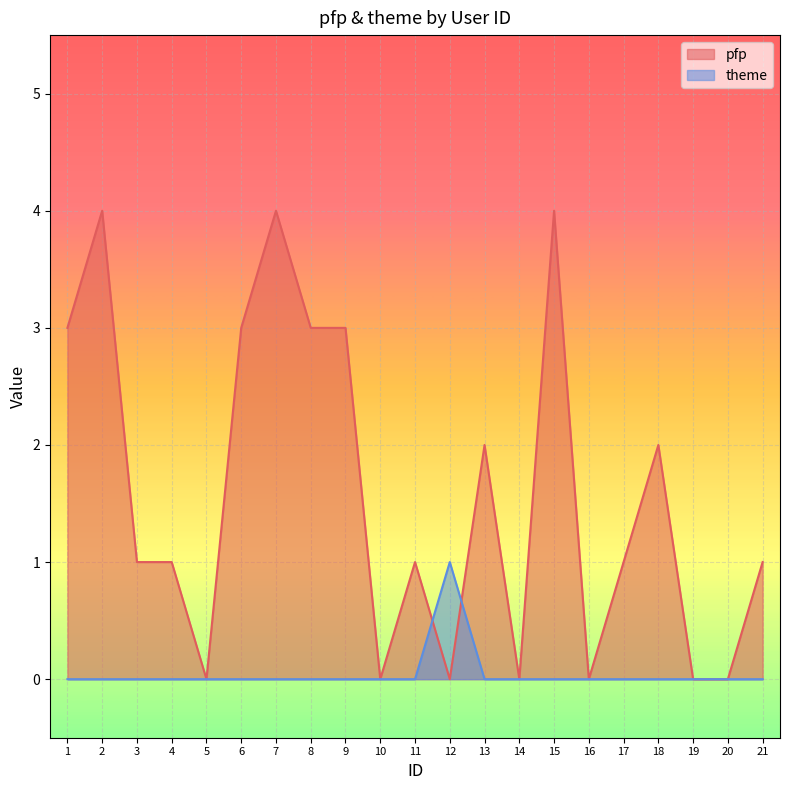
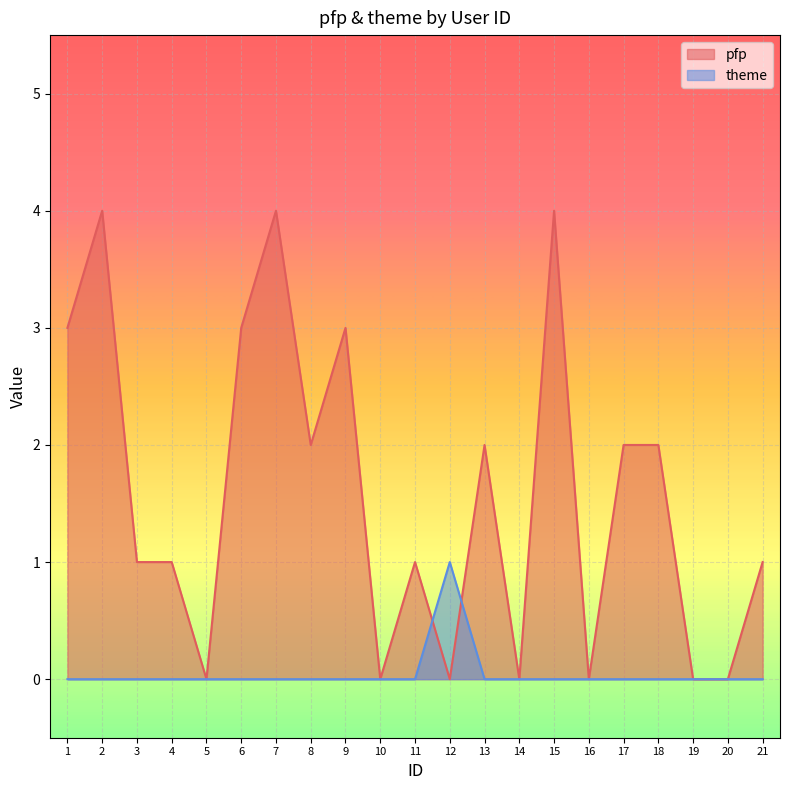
  {
    "pfp": {
      "1": 3,
      "2": 4,
      "3": 1,
      "4": 1,
      "6": 3,
      "7": 4,
-     "8": 3,
+     "8": 2,
      "9": 3,
      "11": 1,
      "12": 0,
      "13": 2,
      "15": 4,
-     "17": 1,
+     "17": 2,
      "18": 2,
      "21": 1
    },
    "theme": {
      "1": 0,
      "2": 0,
      "3": 0,
      "4": 0,
      "6": 0,
      "7": 0,
      "8": 0,
      "9": 0,
      "11": 0,
      "12": 1,
      "13": 0,
      "15": 0,
      "17": 0,
      "18": 0,
      "21": 0
    }
  }
